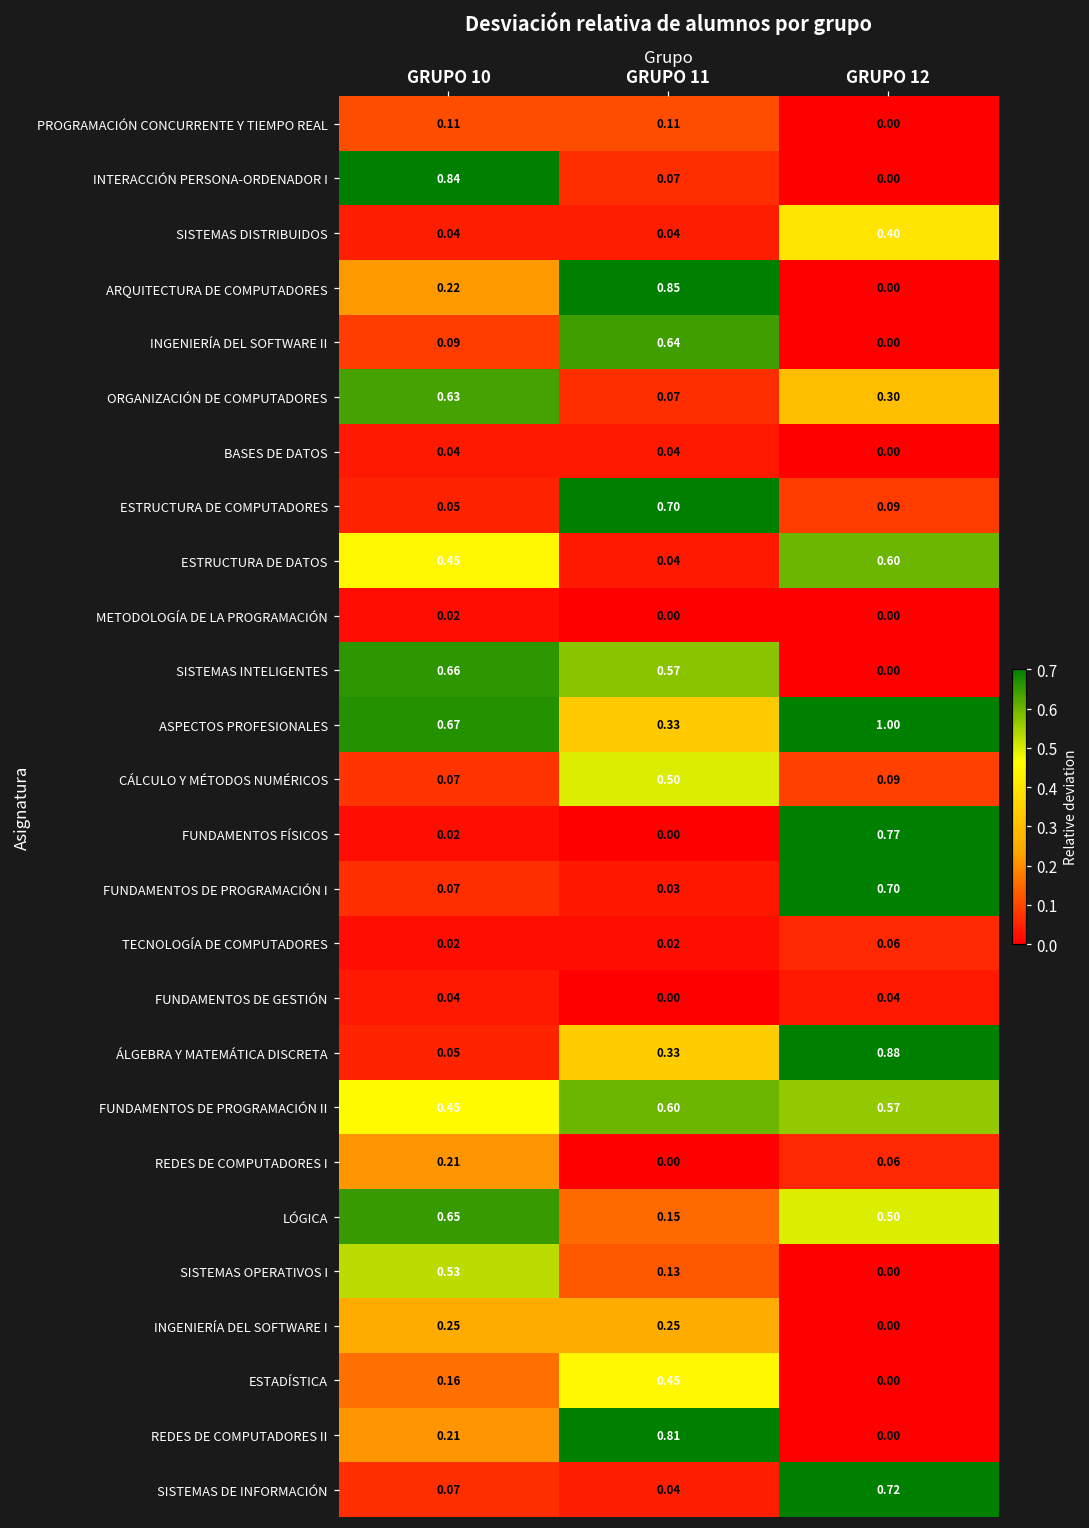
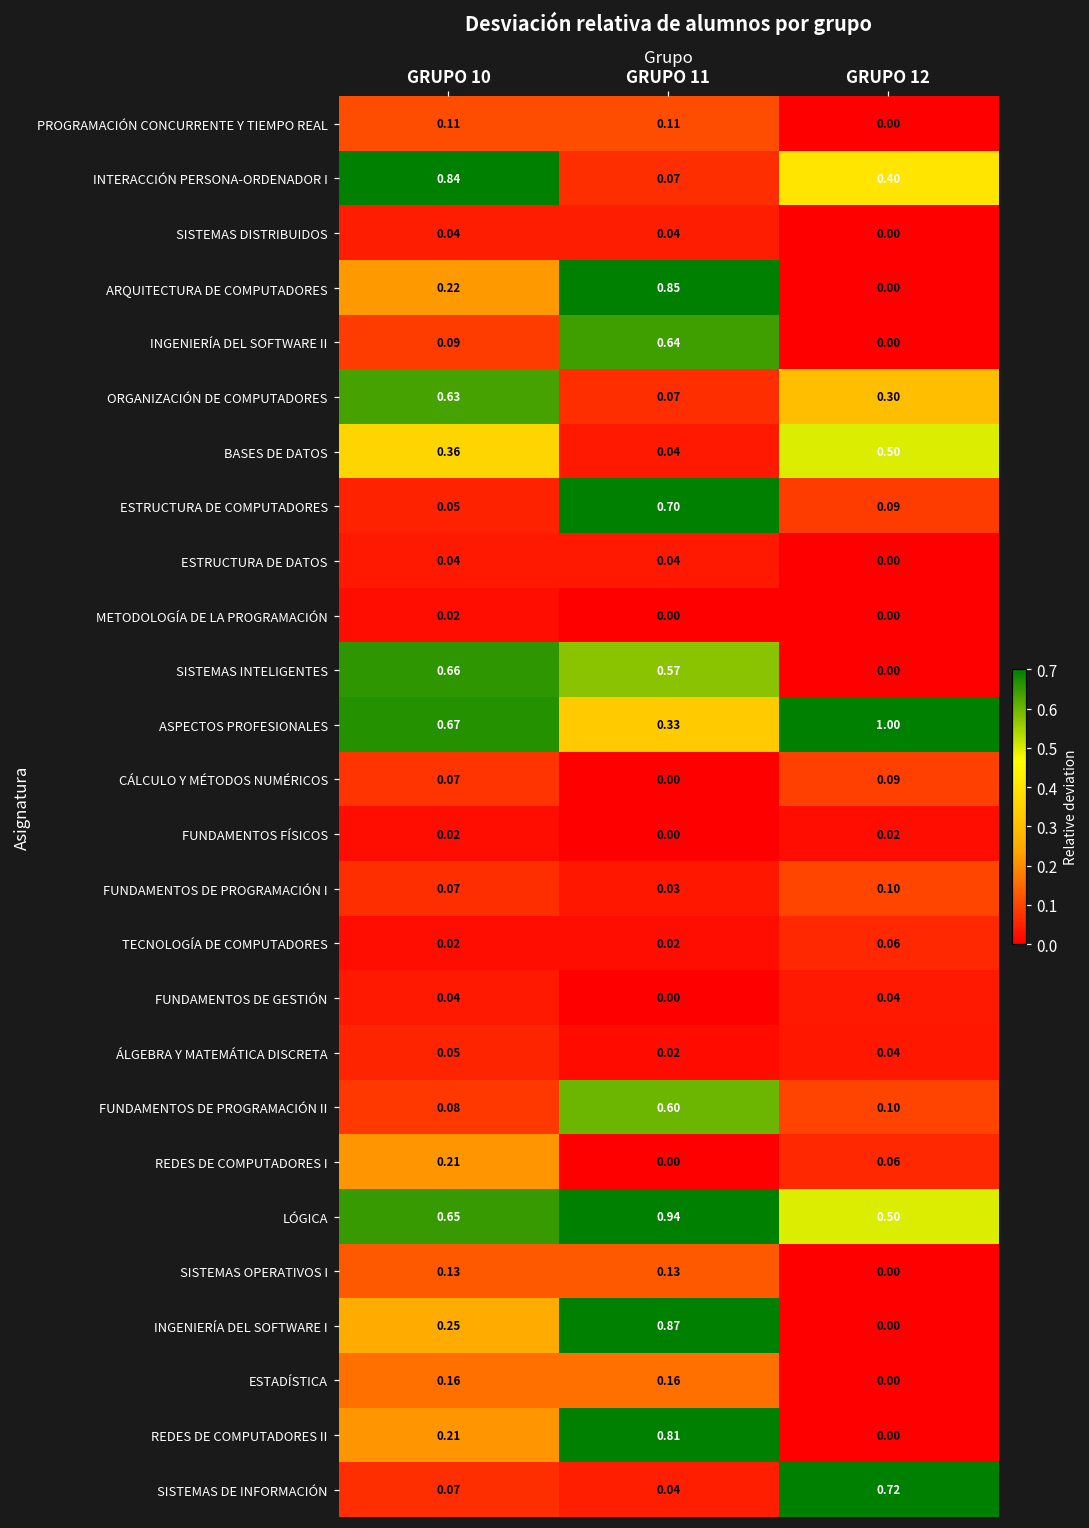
  {
    "PROGRAMACIÓN CONCURRENTE Y TIEMPO REAL": {
      "GRUPO 10": 0.11,
      "GRUPO 11": 0.11,
      "GRUPO 12": 0.00
    },
    "INTERACCIÓN PERSONA-ORDENADOR I": {
      "GRUPO 10": 0.84,
      "GRUPO 11": 0.07,
-     "GRUPO 12": 0.00
+     "GRUPO 12": 0.40
    },
    "SISTEMAS DISTRIBUIDOS": {
      "GRUPO 10": 0.04,
      "GRUPO 11": 0.04,
-     "GRUPO 12": 0.40
+     "GRUPO 12": 0.00
    },
    "ARQUITECTURA DE COMPUTADORES": {
      "GRUPO 10": 0.22,
      "GRUPO 11": 0.85,
      "GRUPO 12": 0.00
    },
    "INGENIERÍA DEL SOFTWARE II": {
      "GRUPO 10": 0.09,
      "GRUPO 11": 0.64,
      "GRUPO 12": 0.00
    },
    "ORGANIZACIÓN DE COMPUTADORES": {
      "GRUPO 10": 0.63,
      "GRUPO 11": 0.07,
      "GRUPO 12": 0.30
    },
    "BASES DE DATOS": {
-     "GRUPO 10": 0.04,
+     "GRUPO 10": 0.36,
      "GRUPO 11": 0.04,
-     "GRUPO 12": 0.00
+     "GRUPO 12": 0.50
    },
    "ESTRUCTURA DE COMPUTADORES": {
      "GRUPO 10": 0.05,
      "GRUPO 11": 0.70,
      "GRUPO 12": 0.09
    },
    "ESTRUCTURA DE DATOS": {
-     "GRUPO 10": 0.45,
+     "GRUPO 10": 0.04,
      "GRUPO 11": 0.04,
-     "GRUPO 12": 0.60
+     "GRUPO 12": 0.00
    },
    "METODOLOGÍA DE LA PROGRAMACIÓN": {
      "GRUPO 10": 0.02,
      "GRUPO 11": 0.00,
      "GRUPO 12": 0.00
    },
    "SISTEMAS INTELIGENTES": {
      "GRUPO 10": 0.66,
      "GRUPO 11": 0.57,
      "GRUPO 12": 0.00
    },
    "ASPECTOS PROFESIONALES": {
      "GRUPO 10": 0.67,
      "GRUPO 11": 0.33,
      "GRUPO 12": 1.00
    },
    "CÁLCULO Y MÉTODOS NUMÉRICOS": {
      "GRUPO 10": 0.07,
-     "GRUPO 11": 0.50,
+     "GRUPO 11": 0.00,
      "GRUPO 12": 0.09
    },
    "FUNDAMENTOS FÍSICOS": {
      "GRUPO 10": 0.02,
      "GRUPO 11": 0.00,
-     "GRUPO 12": 0.77
+     "GRUPO 12": 0.02
    },
    "FUNDAMENTOS DE PROGRAMACIÓN I": {
      "GRUPO 10": 0.07,
      "GRUPO 11": 0.03,
-     "GRUPO 12": 0.70
+     "GRUPO 12": 0.10
    },
    "TECNOLOGÍA DE COMPUTADORES": {
      "GRUPO 10": 0.02,
      "GRUPO 11": 0.02,
      "GRUPO 12": 0.06
    },
    "FUNDAMENTOS DE GESTIÓN": {
      "GRUPO 10": 0.04,
      "GRUPO 11": 0.00,
      "GRUPO 12": 0.04
    },
    "ÁLGEBRA Y MATEMÁTICA DISCRETA": {
      "GRUPO 10": 0.05,
-     "GRUPO 11": 0.33,
-     "GRUPO 12": 0.88
+     "GRUPO 11": 0.02,
+     "GRUPO 12": 0.04
    },
    "FUNDAMENTOS DE PROGRAMACIÓN II": {
-     "GRUPO 10": 0.45,
+     "GRUPO 10": 0.08,
      "GRUPO 11": 0.60,
-     "GRUPO 12": 0.57
+     "GRUPO 12": 0.10
    },
    "REDES DE COMPUTADORES I": {
      "GRUPO 10": 0.21,
      "GRUPO 11": 0.00,
      "GRUPO 12": 0.06
    },
    "LÓGICA": {
      "GRUPO 10": 0.65,
-     "GRUPO 11": 0.15,
+     "GRUPO 11": 0.94,
      "GRUPO 12": 0.50
    },
    "SISTEMAS OPERATIVOS I": {
-     "GRUPO 10": 0.53,
+     "GRUPO 10": 0.13,
      "GRUPO 11": 0.13,
      "GRUPO 12": 0.00
    },
    "INGENIERÍA DEL SOFTWARE I": {
      "GRUPO 10": 0.25,
-     "GRUPO 11": 0.25,
+     "GRUPO 11": 0.87,
      "GRUPO 12": 0.00
    },
    "ESTADÍSTICA": {
      "GRUPO 10": 0.16,
-     "GRUPO 11": 0.45,
+     "GRUPO 11": 0.16,
      "GRUPO 12": 0.00
    },
    "REDES DE COMPUTADORES II": {
      "GRUPO 10": 0.21,
      "GRUPO 11": 0.81,
      "GRUPO 12": 0.00
    },
    "SISTEMAS DE INFORMACIÓN": {
      "GRUPO 10": 0.07,
      "GRUPO 11": 0.04,
      "GRUPO 12": 0.72
    }
  }
